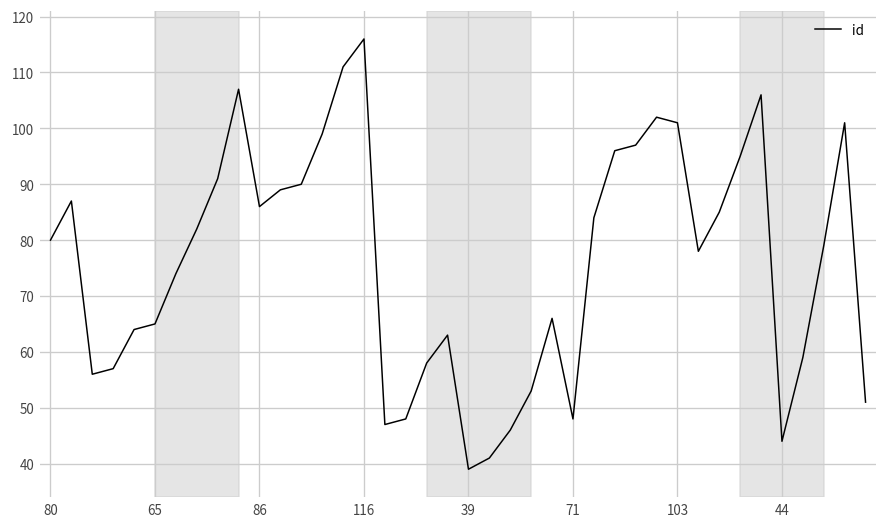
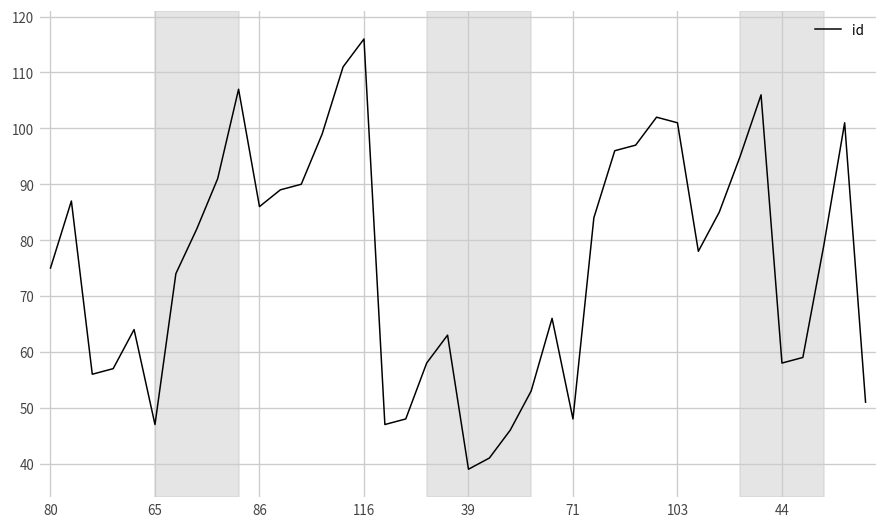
  {
-   "80": 80,
-   "65": 65,
+   "80": 75,
+   "65": 47,
    "86": 86,
    "116": 116,
    "39": 39,
    "71": 48,
    "103": 101,
-   "44": 44
+   "44": 58
  }
